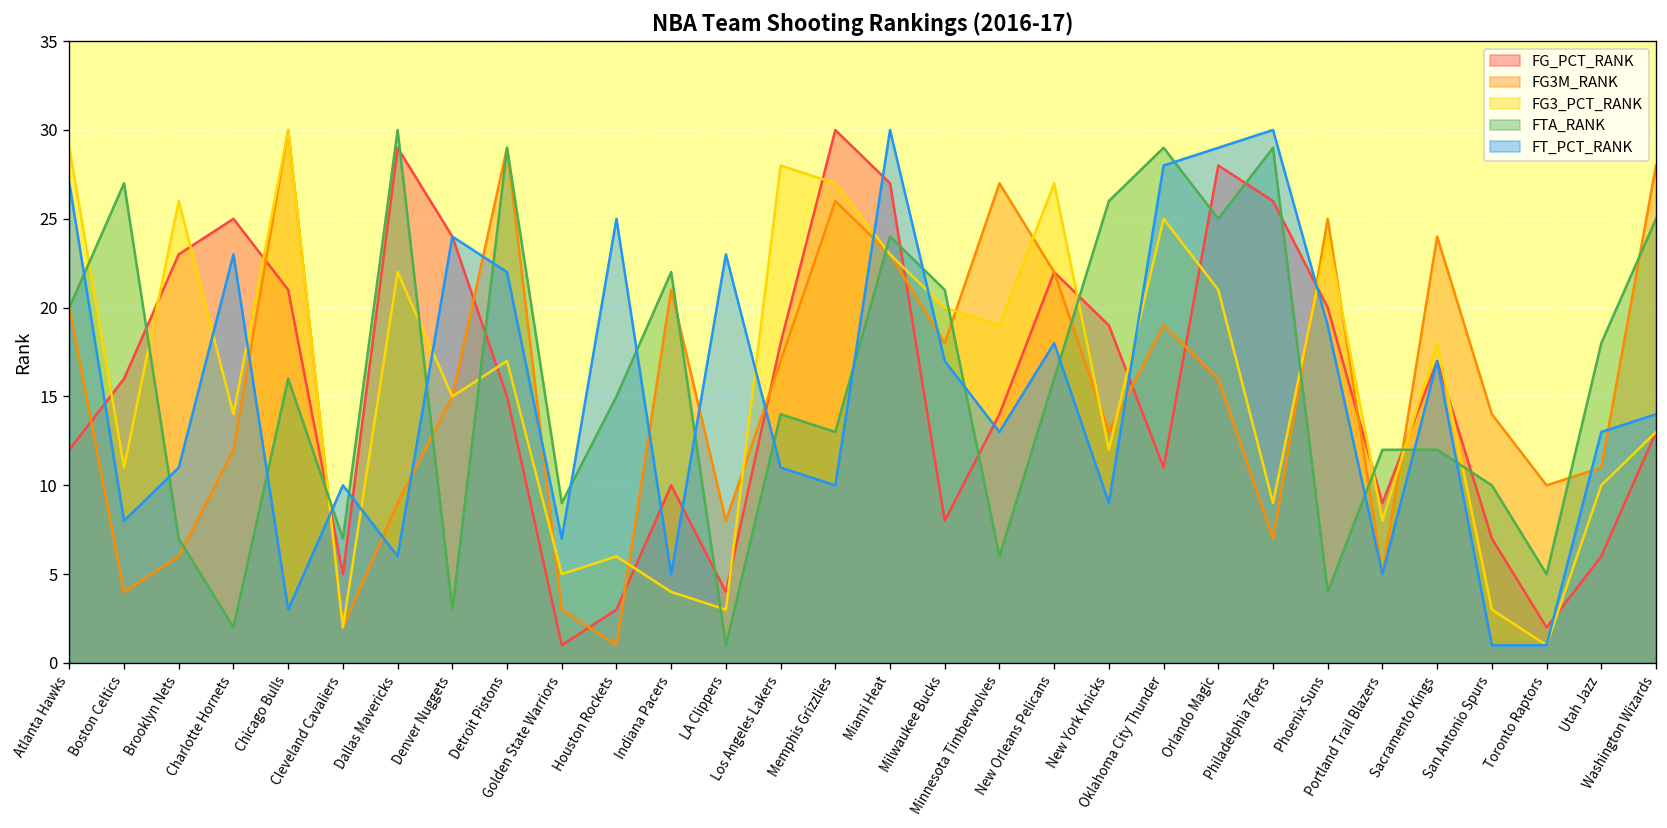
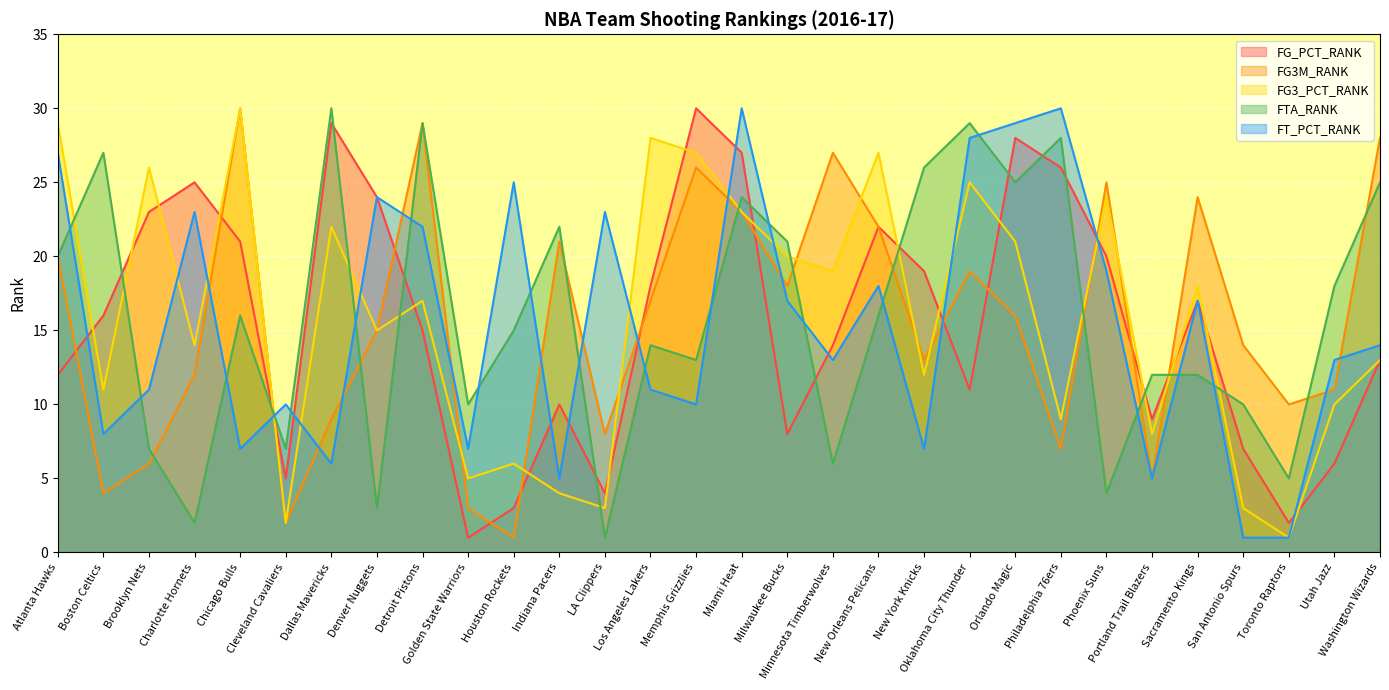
  {
    "FTA_RANK": {
      "Boston Celtics": 27,
      "Brooklyn Nets": 7,
      "Charlotte Hornets": 2,
      "Chicago Bulls": 16,
      "Cleveland Cavaliers": 7,
      "Dallas Mavericks": 30,
      "Denver Nuggets": 3,
-     "Golden State Warriors": 9,
+     "Golden State Warriors": 10,
      "Houston Rockets": 15,
      "Indiana Pacers": 22,
      "LA Clippers": 1,
      "Los Angeles Lakers": 14,
      "Memphis Grizzlies": 13,
      "Miami Heat": 24,
      "Milwaukee Bucks": 21,
      "Minnesota Timberwolves": 6,
      "New Orleans Pelicans": 16,
      "New York Knicks": 26,
      "Oklahoma City Thunder": 29,
      "Orlando Magic": 25,
-     "Philadelphia 76ers": 29,
+     "Philadelphia 76ers": 28,
      "Phoenix Suns": 4,
      "Portland Trail Blazers": 12,
      "Sacramento Kings": 12,
      "San Antonio Spurs": 10,
      "Toronto Raptors": 5,
      "Utah Jazz": 18,
      "Washington Wizards": 25
    },
    "FT_PCT_RANK": {
      "Atlanta Hawks": 27,
      "Boston Celtics": 8,
      "Brooklyn Nets": 11,
      "Charlotte Hornets": 23,
-     "Chicago Bulls": 3,
+     "Chicago Bulls": 7,
      "Cleveland Cavaliers": 10,
      "Dallas Mavericks": 6,
      "Detroit Pistons": 22,
      "Golden State Warriors": 7,
      "Houston Rockets": 25,
      "Indiana Pacers": 5,
      "LA Clippers": 23,
      "Los Angeles Lakers": 11,
      "Memphis Grizzlies": 10,
      "Miami Heat": 30,
      "Milwaukee Bucks": 17,
      "Minnesota Timberwolves": 13,
      "New Orleans Pelicans": 18,
-     "New York Knicks": 9,
+     "New York Knicks": 7,
      "Oklahoma City Thunder": 28,
      "Orlando Magic": 29,
      "Philadelphia 76ers": 30,
      "Phoenix Suns": 19,
      "San Antonio Spurs": 1,
      "Utah Jazz": 13,
      "Washington Wizards": 14
    }
  }
